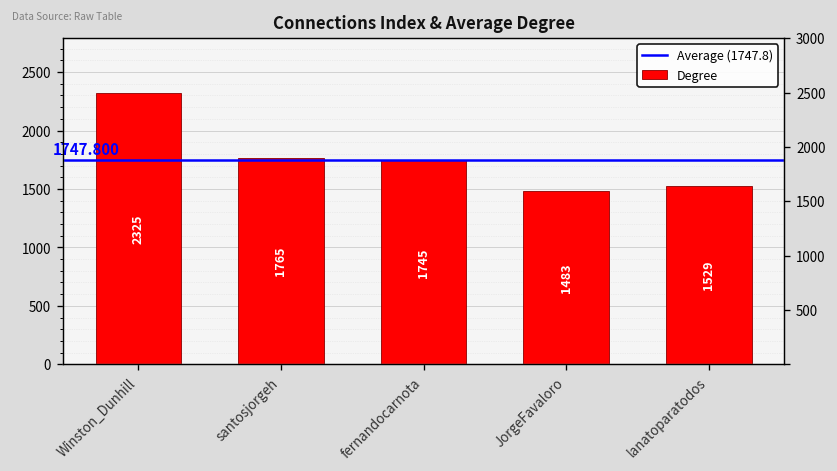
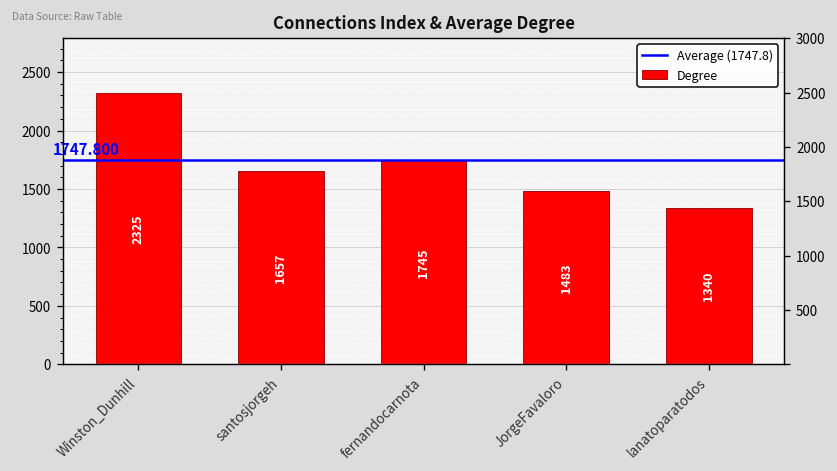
  {
    "Winston_Dunhill": 2325,
-   "santosjorgeh": 1765,
+   "santosjorgeh": 1657,
    "fernandocarnota": 1745,
    "JorgeFavaloro": 1483,
-   "lanatoparatodos": 1529
+   "lanatoparatodos": 1340
  }
